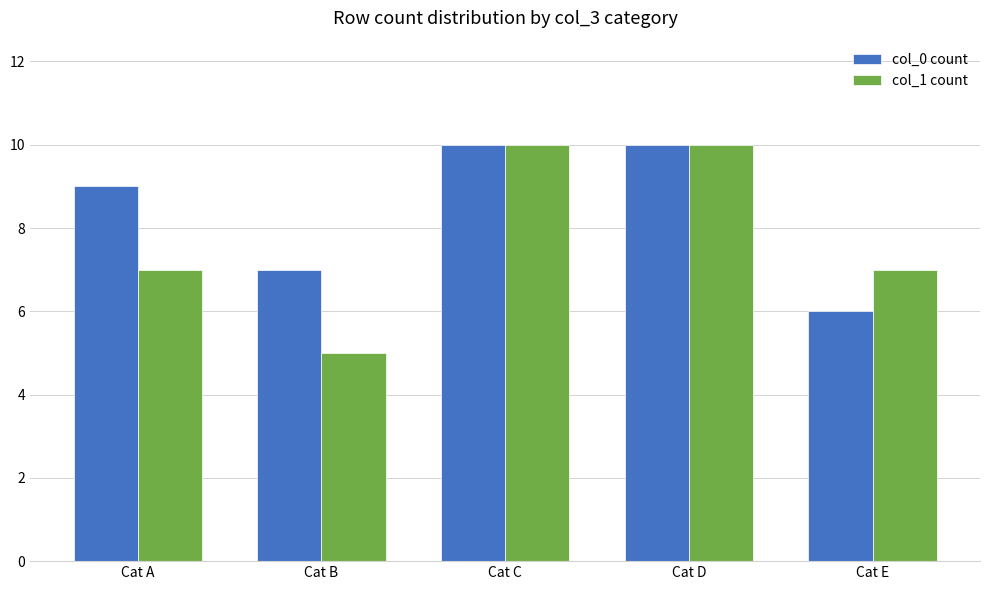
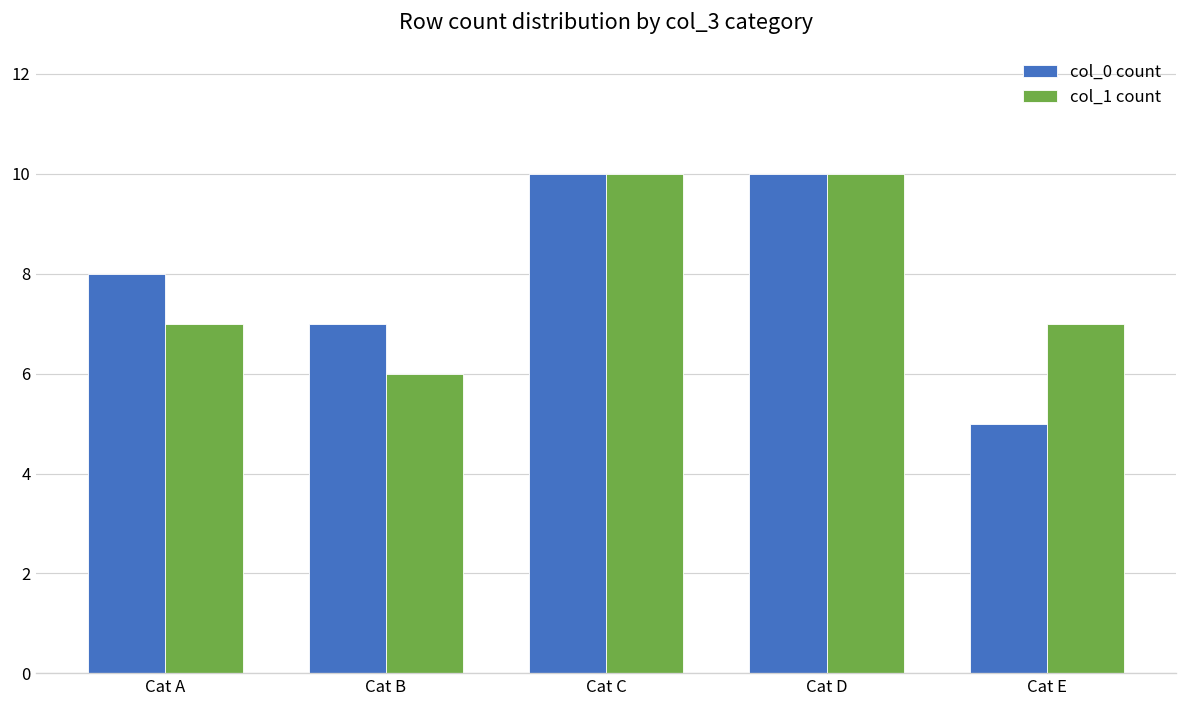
  {
    "col_0 count": {
-     "Cat A": 9,
+     "Cat A": 8,
      "Cat B": 7,
      "Cat C": 10,
      "Cat D": 10,
-     "Cat E": 6
+     "Cat E": 5
    },
    "col_1 count": {
      "Cat A": 7,
-     "Cat B": 5,
+     "Cat B": 6,
      "Cat C": 10,
      "Cat D": 10,
      "Cat E": 7
    }
  }
